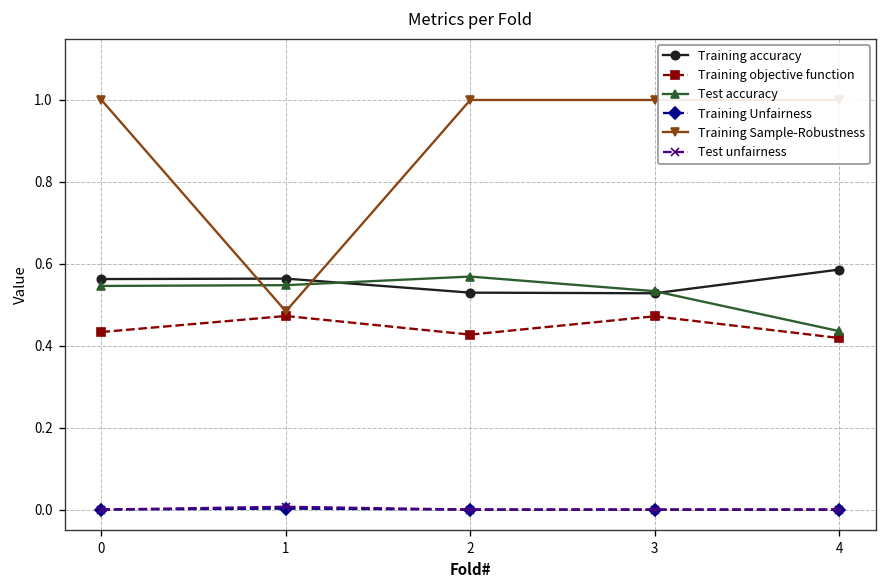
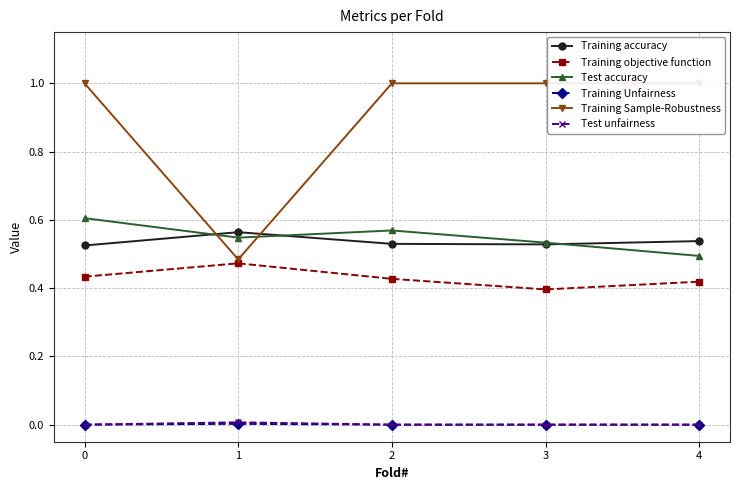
  {
    "Training accuracy": {
-     "0": 0.56,
+     "0": 0.52,
      "1": 0.56,
      "2": 0.53,
-     "4": 0.59
+     "4": 0.54
    },
    "Training objective function": {
      "0": 0.43,
      "1": 0.47,
      "2": 0.43,
-     "3": 0.47,
+     "3": 0.40,
      "4": 0.42
    },
    "Test accuracy": {
-     "0": 0.55,
+     "0": 0.60,
      "1": 0.55,
      "2": 0.57,
-     "4": 0.44
+     "4": 0.49
    },
    "Training Sample-Robustness": {
      "0": 1.00,
      "1": 0.48,
      "2": 1.00,
      "3": 1.00
    }
  }
